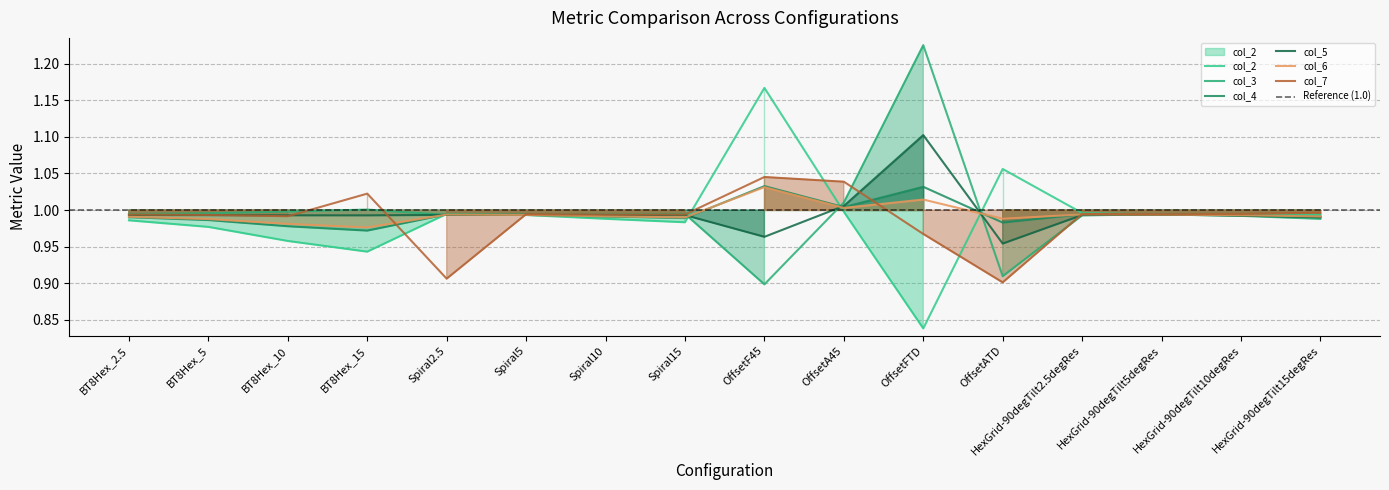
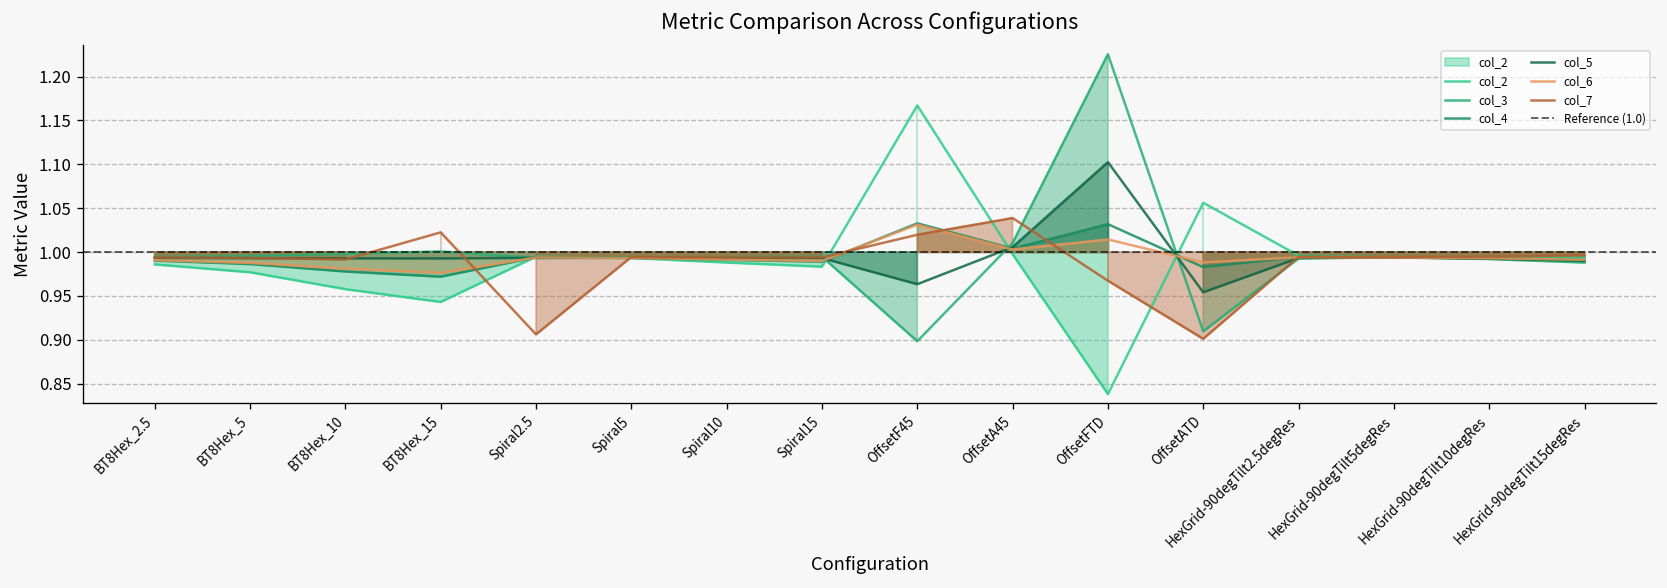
  {
    "col_7": {
      "BT8Hex_15": 1.02,
      "Spiral2.5": 0.91,
-     "OffsetF45": 1.05,
+     "OffsetF45": 1.02,
      "OffsetA45": 1.04,
      "OffsetFTD": 0.97,
      "OffsetATD": 0.90
    }
  }
